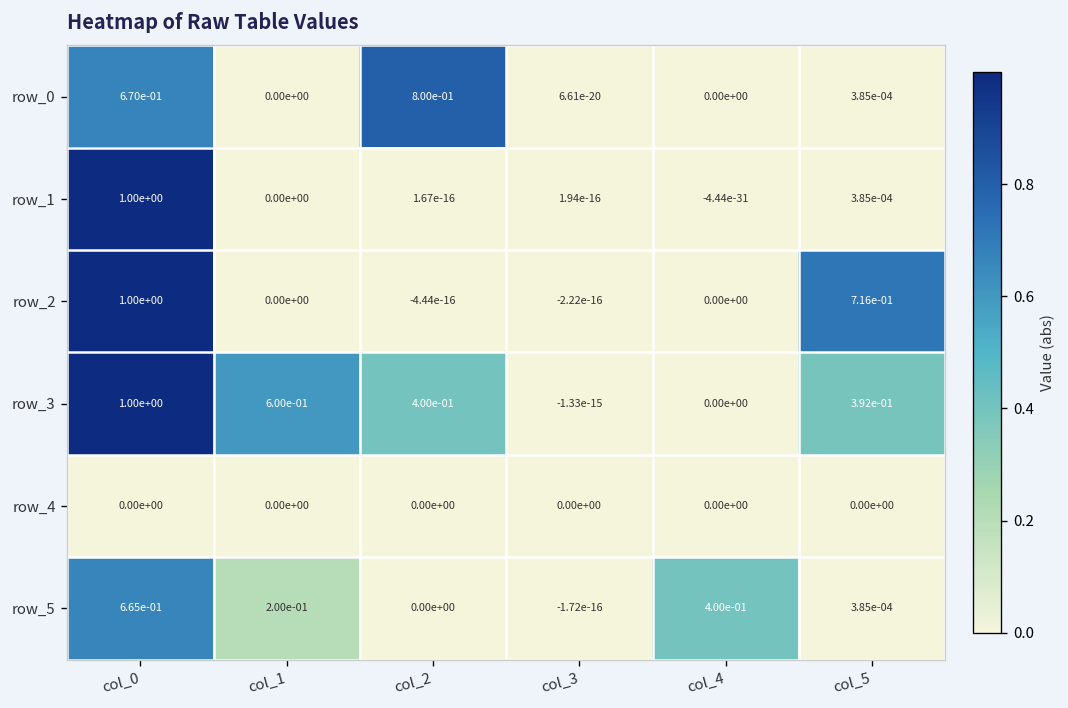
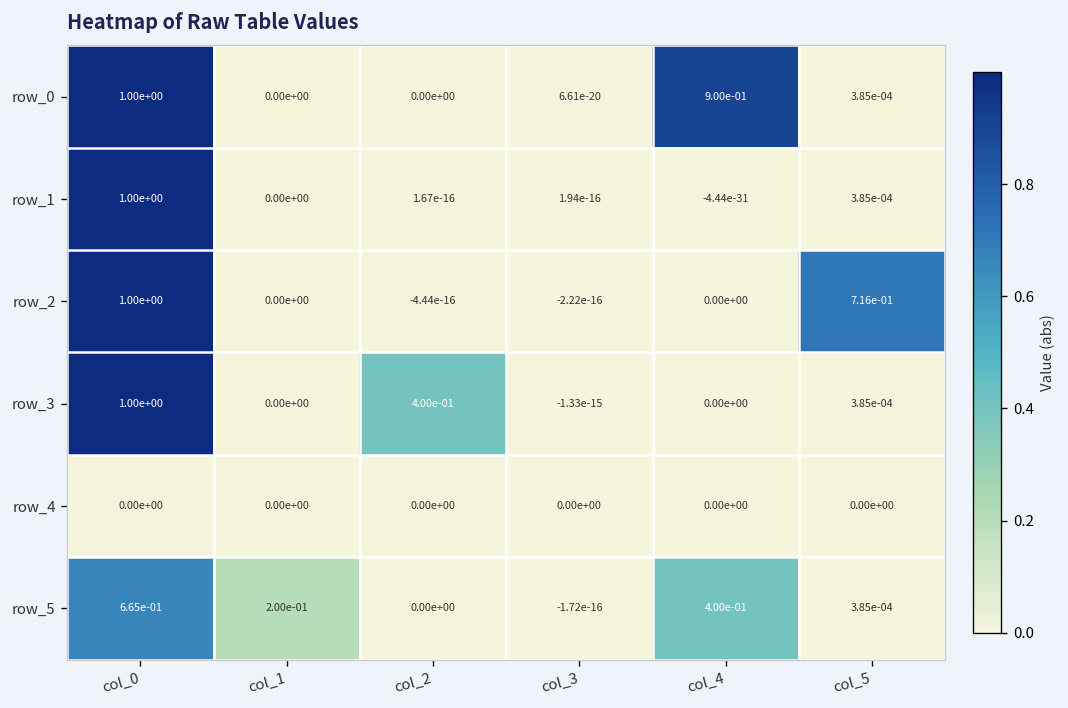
  {
    "row_0": {
-     "col_0": "6.70e-01",
+     "col_0": "1.00e+00",
      "col_1": "0.00e+00",
-     "col_2": "8.00e-01",
+     "col_2": "0.00e+00",
      "col_3": "6.61e-20",
-     "col_4": "0.00e+00",
+     "col_4": "9.00e-01",
      "col_5": "3.85e-04"
    },
    "row_1": {
      "col_0": "1.00e+00",
      "col_1": "0.00e+00",
      "col_2": "1.67e-16",
      "col_3": "1.94e-16",
      "col_4": "-4.44e-31",
      "col_5": "3.85e-04"
    },
    "row_2": {
      "col_0": "1.00e+00",
      "col_1": "0.00e+00",
      "col_2": "-4.44e-16",
      "col_3": "-2.22e-16",
      "col_4": "0.00e+00",
      "col_5": "7.16e-01"
    },
    "row_3": {
      "col_0": "1.00e+00",
-     "col_1": "6.00e-01",
+     "col_1": "0.00e+00",
      "col_2": "4.00e-01",
      "col_3": "-1.33e-15",
      "col_4": "0.00e+00",
-     "col_5": "3.92e-01"
+     "col_5": "3.85e-04"
    },
    "row_4": {
      "col_0": "0.00e+00",
      "col_1": "0.00e+00",
      "col_2": "0.00e+00",
      "col_3": "0.00e+00",
      "col_4": "0.00e+00",
      "col_5": "0.00e+00"
    },
    "row_5": {
      "col_0": "6.65e-01",
      "col_1": "2.00e-01",
      "col_2": "0.00e+00",
      "col_3": "-1.72e-16",
      "col_4": "4.00e-01",
      "col_5": "3.85e-04"
    }
  }
